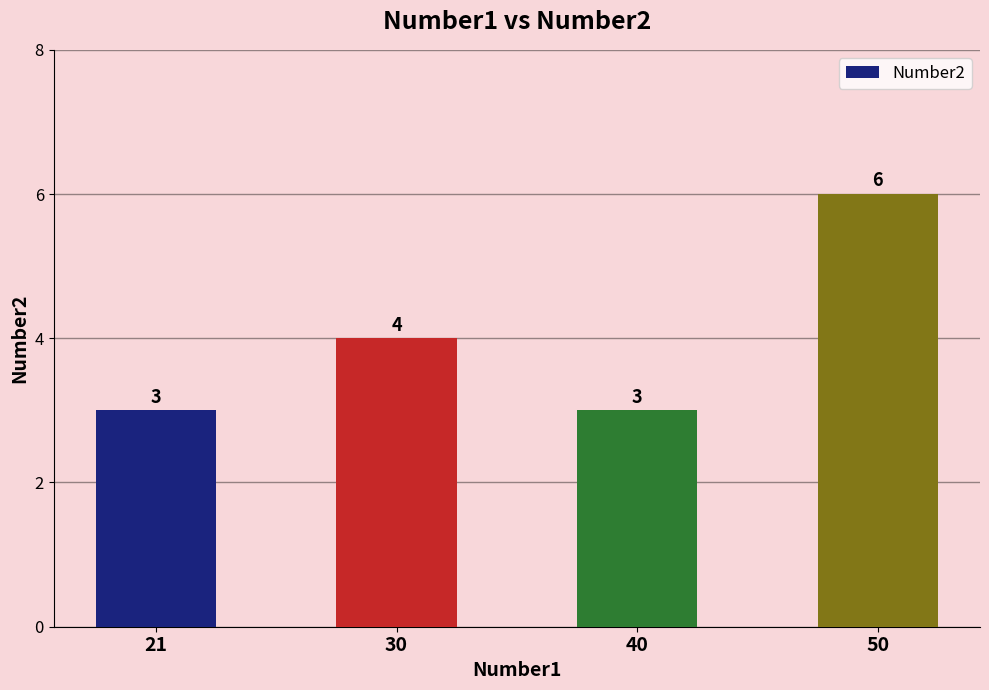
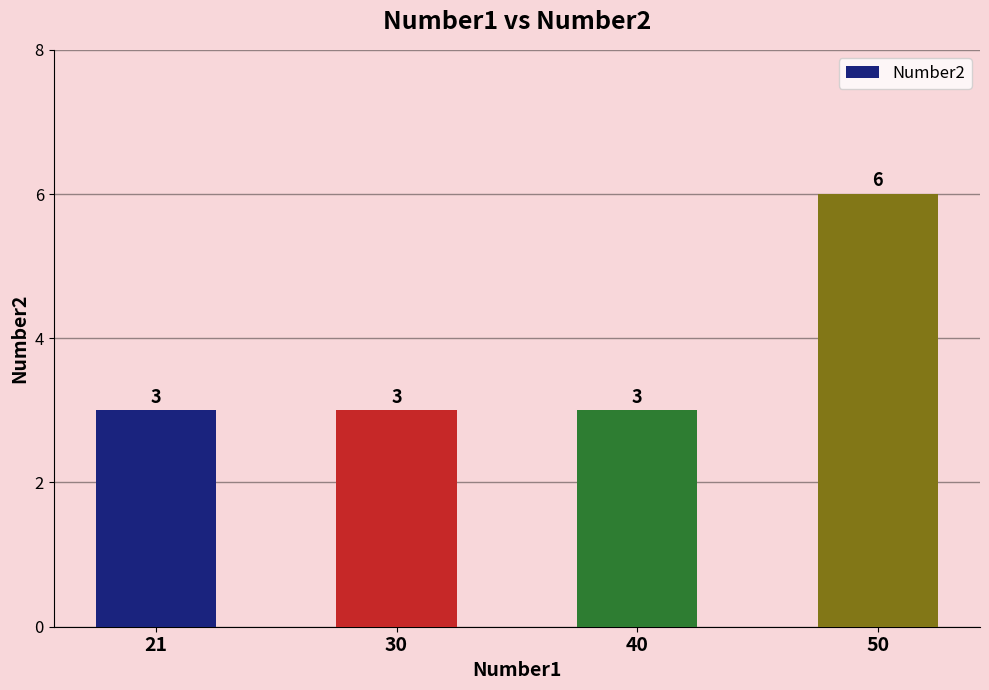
  {
    "21": 3,
-   "30": 4,
+   "30": 3,
    "40": 3,
    "50": 6
  }
